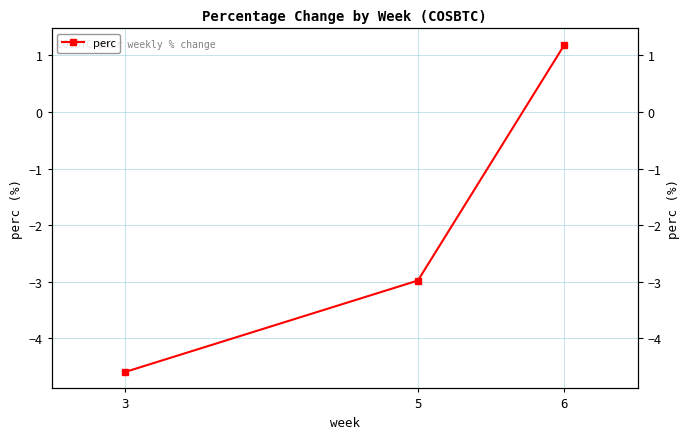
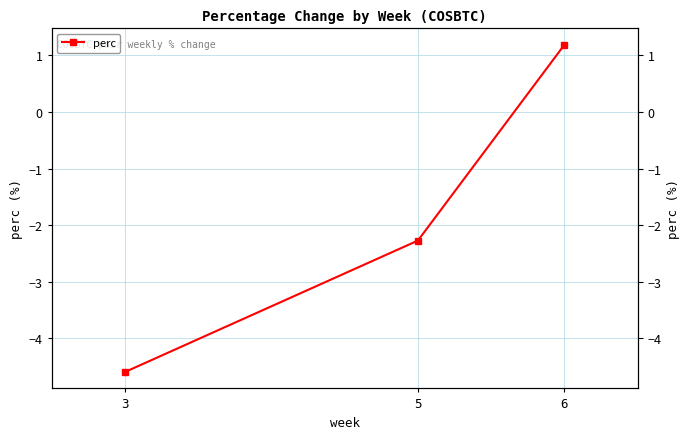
  {
    "3": -4.6,
-   "5": -3.0,
+   "5": -2.3,
    "6": 1.2
  }
